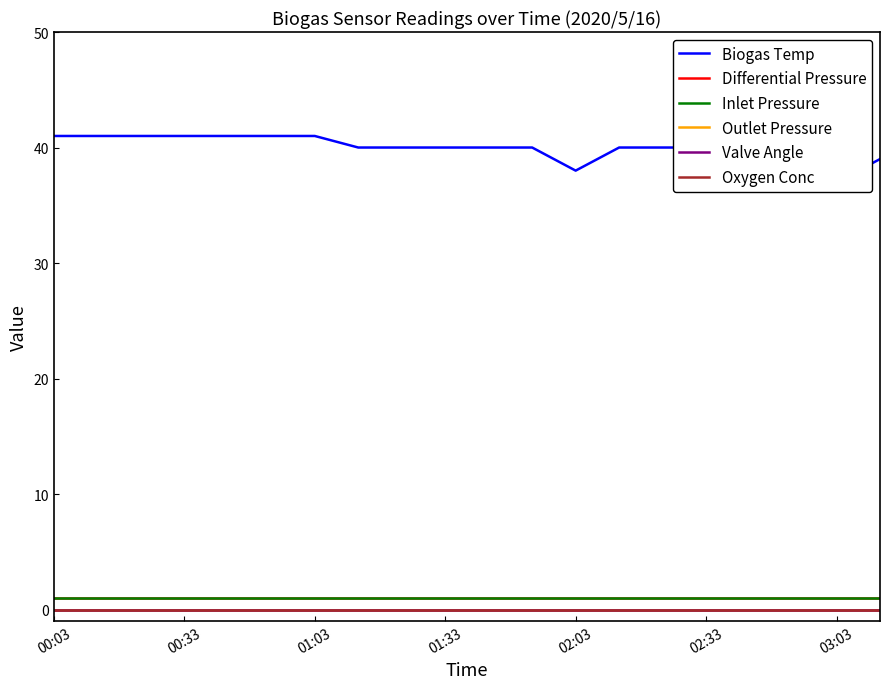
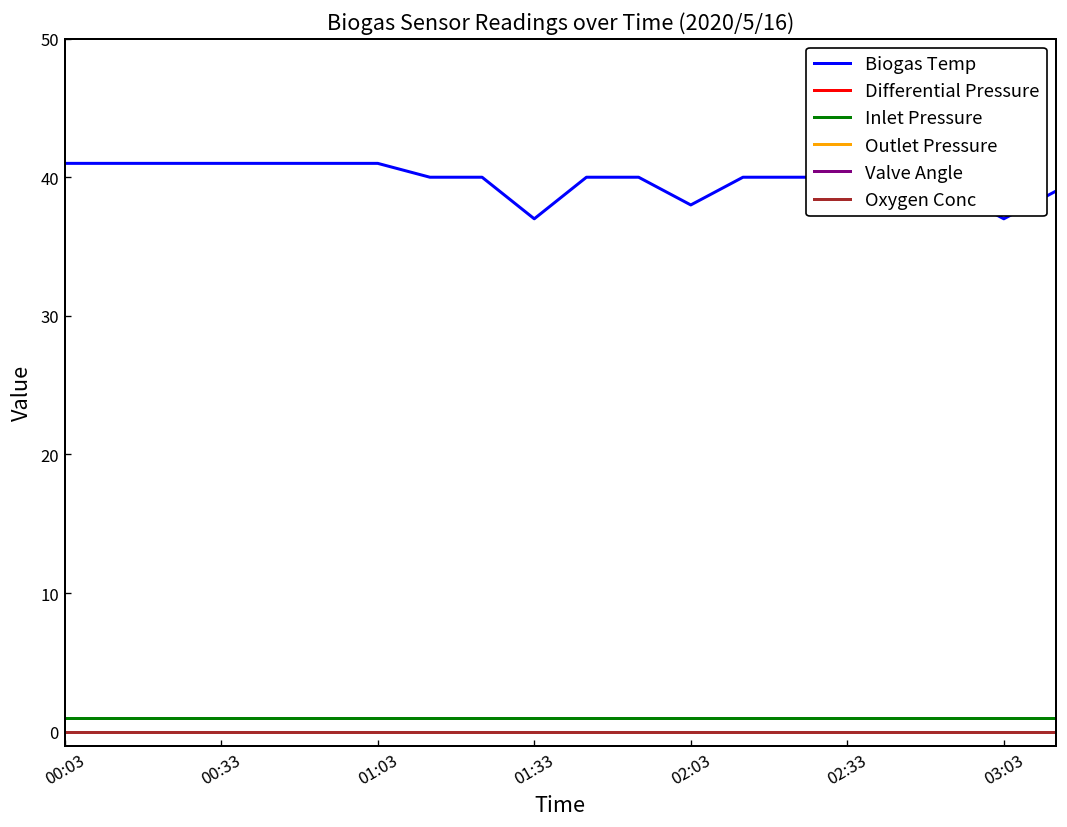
  {
    "Biogas Temp": {
      "00:03": 41,
      "00:33": 41,
      "01:03": 41,
-     "01:33": 40,
+     "01:33": 37,
      "02:03": 38
    },
    "Inlet Pressure": {
      "00:03": 1,
      "00:33": 1,
      "01:03": 1,
      "01:33": 1,
      "02:03": 1,
      "02:33": 1,
      "03:03": 1
    },
    "Oxygen Conc": {
      "00:03": 0,
      "00:33": 0,
      "01:03": 0,
      "01:33": 0,
      "02:03": 0,
      "02:33": 0,
      "03:03": 0
    }
  }
